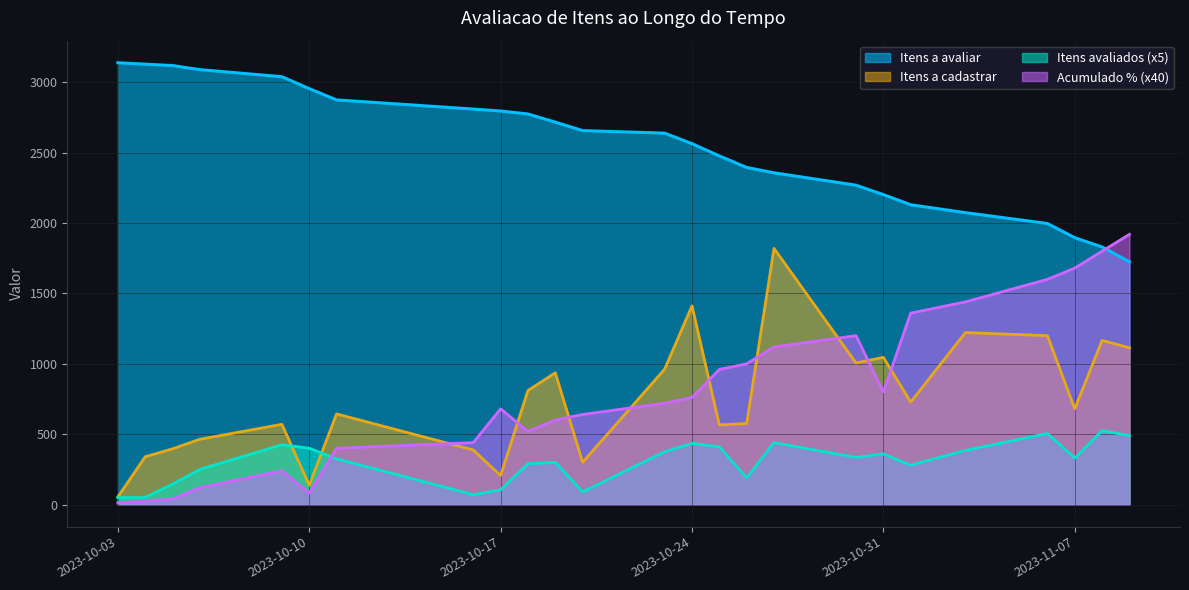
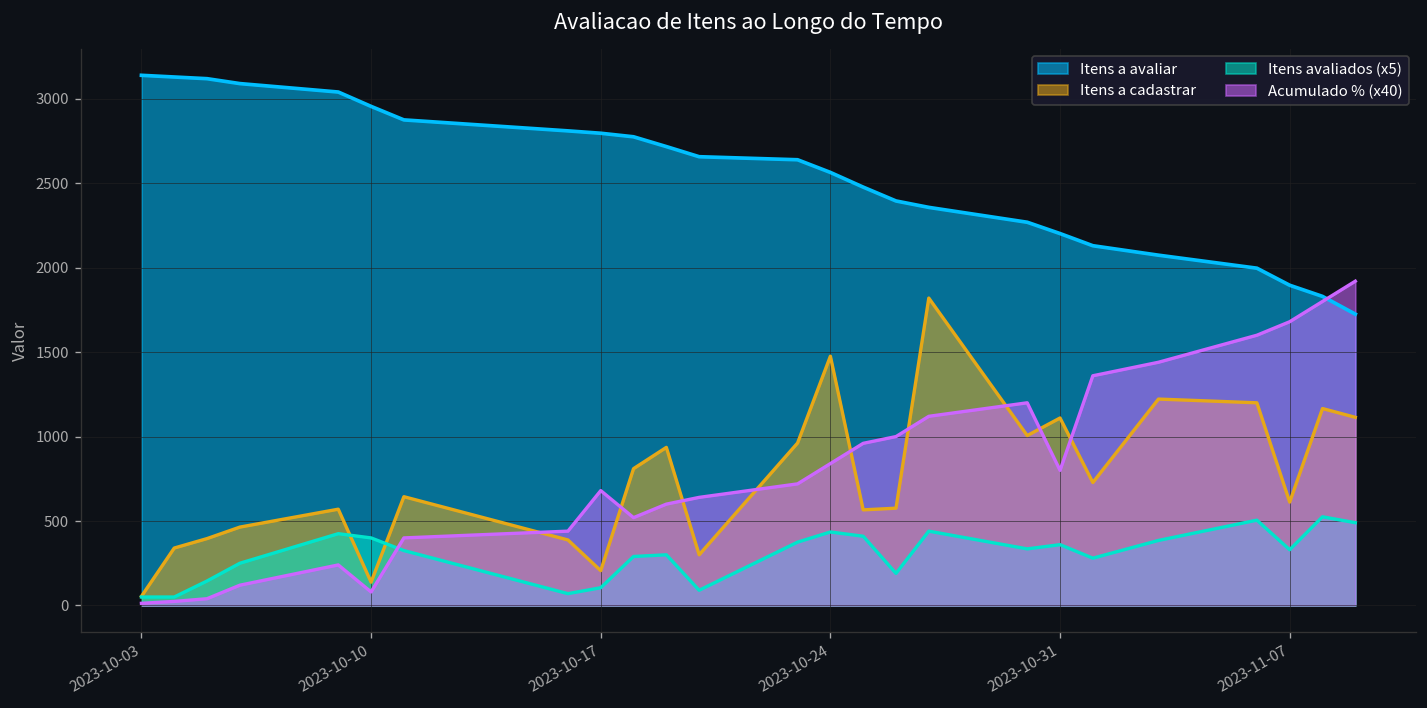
  {
    "Itens a cadastrar": {
      "2023-10-10": 140,
      "2023-10-17": 210,
-     "2023-10-24": 1410,
-     "2023-10-31": 1050,
-     "2023-11-07": 680
+     "2023-10-24": 1480,
+     "2023-10-31": 1110,
+     "2023-11-07": 610
    },
    "Acumulado % (x40)": {
      "2023-10-03": 10,
      "2023-10-10": 80,
      "2023-10-17": 680,
-     "2023-10-24": 760,
+     "2023-10-24": 840,
      "2023-10-31": 800,
      "2023-11-07": 1680
    }
  }
